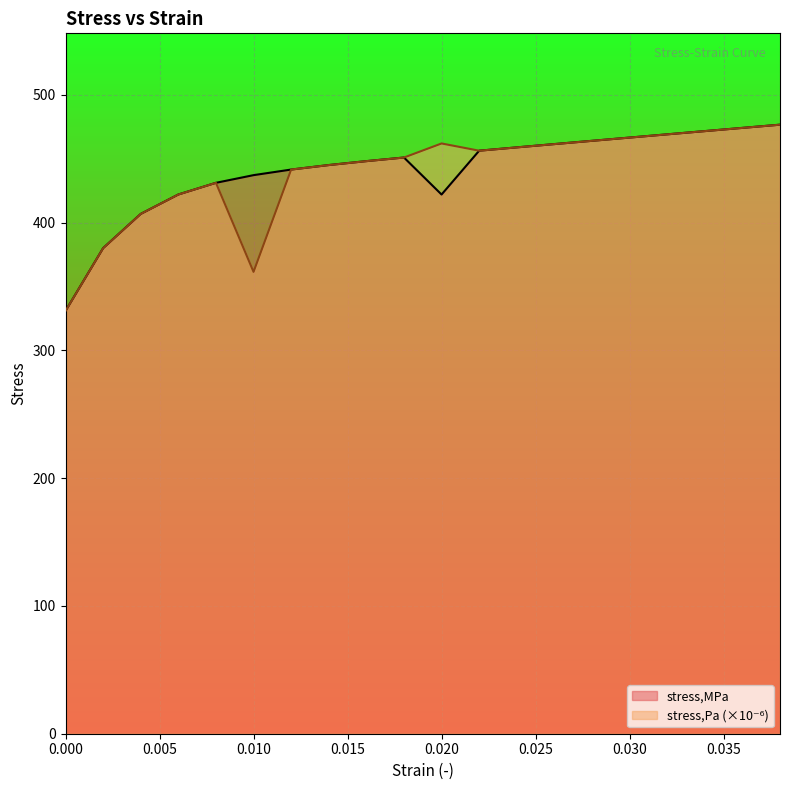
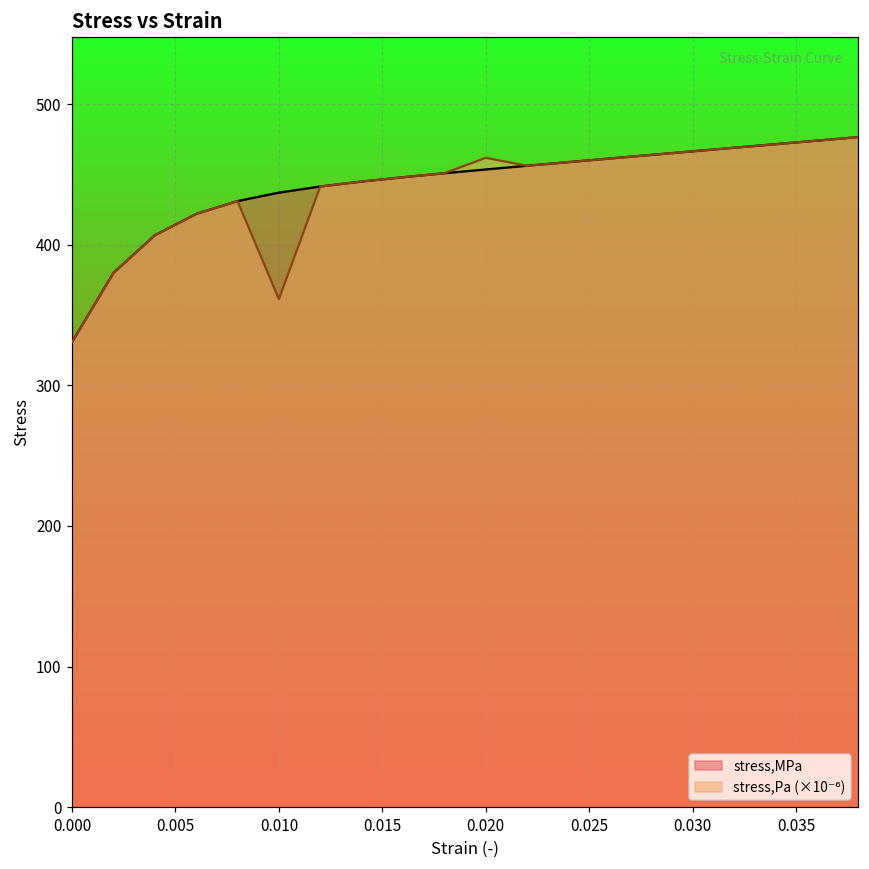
  {
    "stress,MPa": {
      "0.010": 437,
-     "0.020": 422
+     "0.020": 454
    },
    "stress,Pa (×10⁻⁶)": {
      "0.010": 361,
      "0.020": 462
    }
  }
